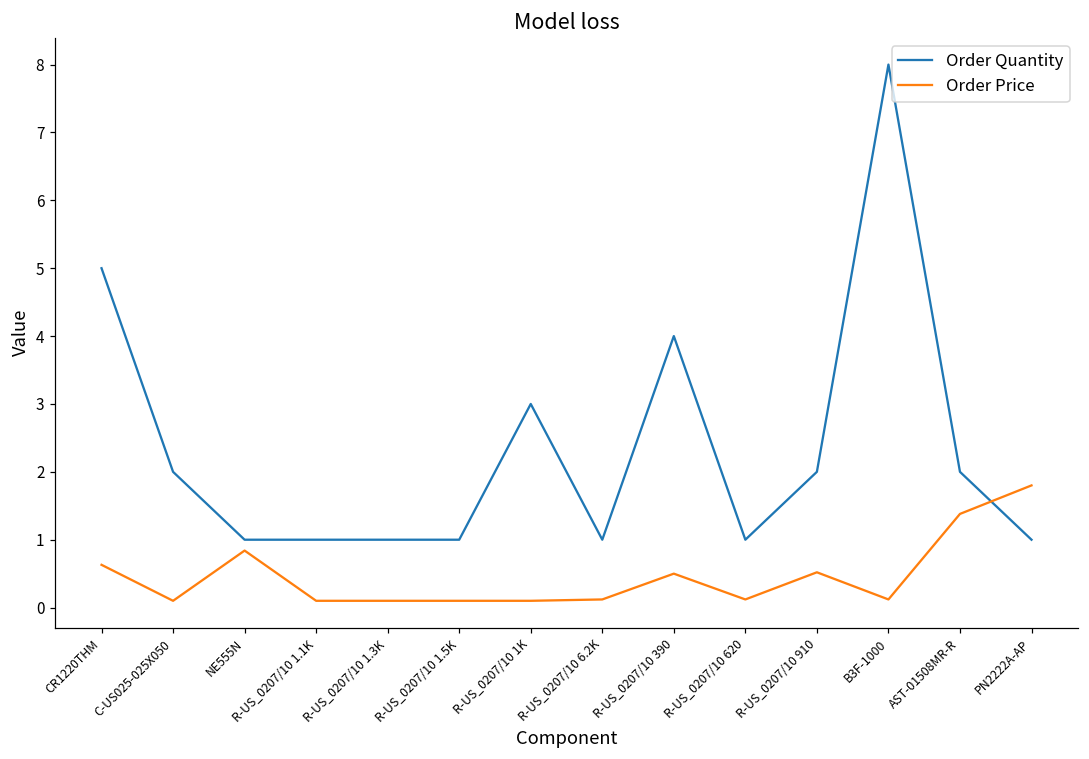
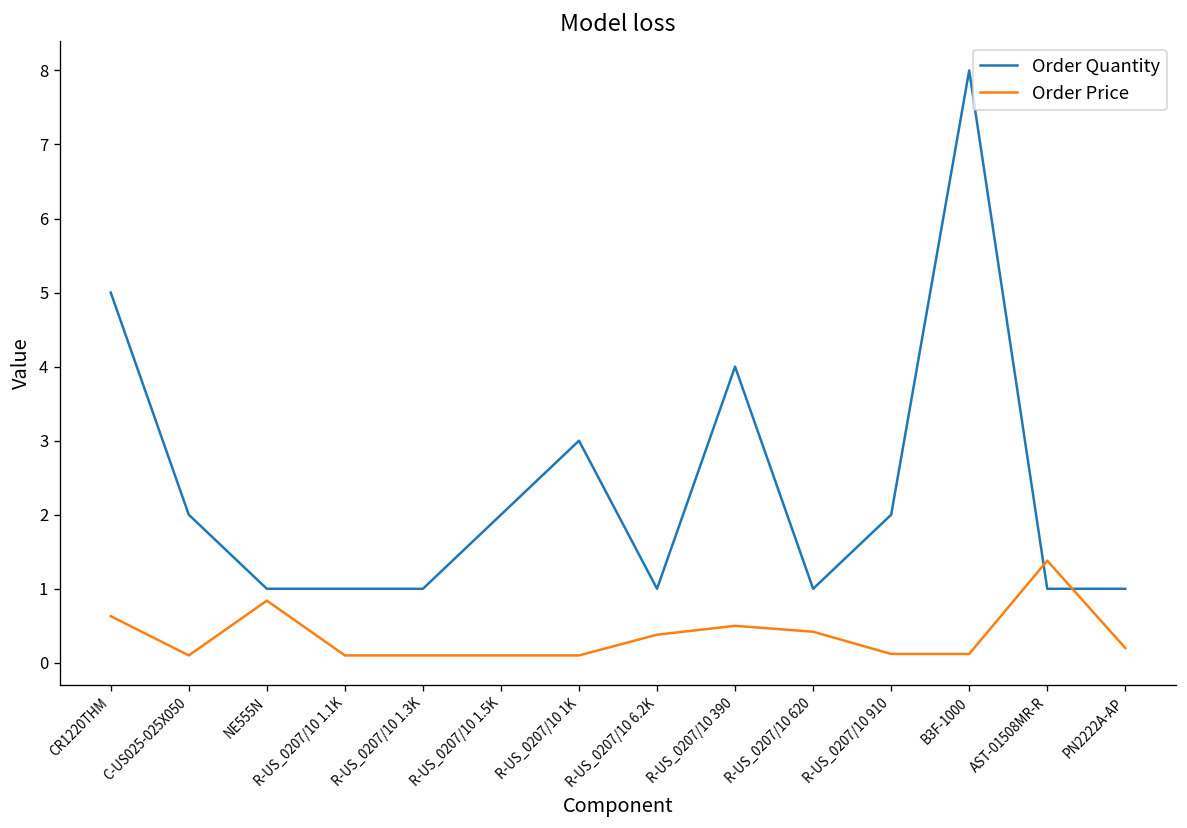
  {
    "Order Quantity": {
      "CR1220THM": 5,
      "C-US025-025X050": 2,
      "NE555N": 1,
      "R-US_0207/10 1.1K": 1,
      "R-US_0207/10 1.3K": 1,
-     "R-US_0207/10 1.5K": 1,
+     "R-US_0207/10 1.5K": 2,
      "R-US_0207/10 1K": 3,
      "R-US_0207/10 6.2K": 1,
      "R-US_0207/10 390": 4,
      "R-US_0207/10 620": 1,
      "R-US_0207/10 910": 2,
      "B3F-1000": 8,
-     "AST-01508MR-R": 2,
+     "AST-01508MR-R": 1,
      "PN2222A-AP": 1
    },
    "Order Price": {
      "CR1220THM": 0.6,
      "C-US025-025X050": 0.1,
      "NE555N": 0.8,
      "R-US_0207/10 1.1K": 0.1,
      "R-US_0207/10 1.3K": 0.1,
      "R-US_0207/10 1.5K": 0.1,
      "R-US_0207/10 1K": 0.1,
-     "R-US_0207/10 6.2K": 0.1,
+     "R-US_0207/10 6.2K": 0.4,
      "R-US_0207/10 390": 0.5,
-     "R-US_0207/10 620": 0.1,
-     "R-US_0207/10 910": 0.5,
+     "R-US_0207/10 620": 0.4,
+     "R-US_0207/10 910": 0.1,
      "B3F-1000": 0.1,
      "AST-01508MR-R": 1.4,
-     "PN2222A-AP": 1.8
+     "PN2222A-AP": 0.2
    }
  }
